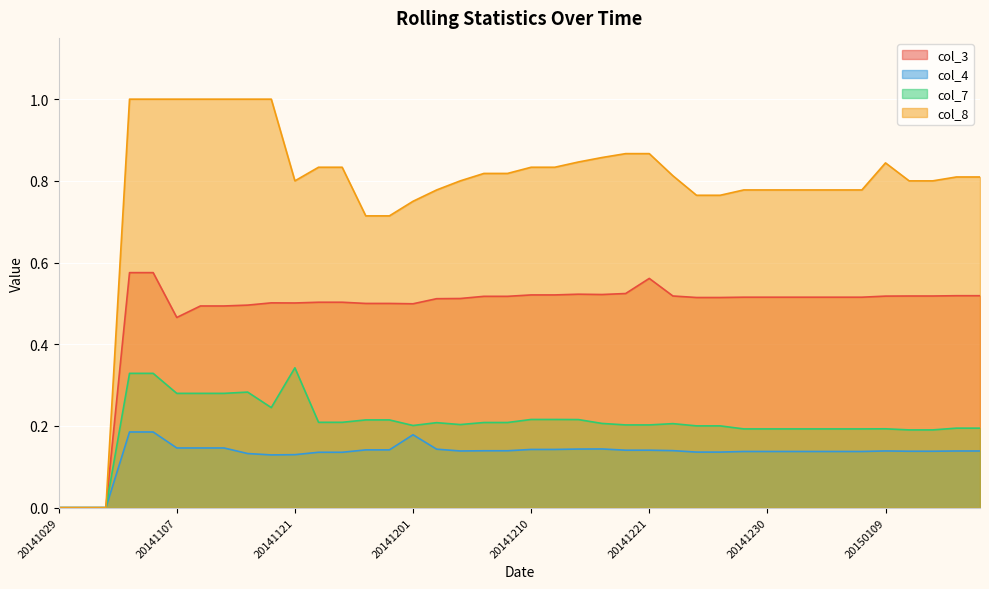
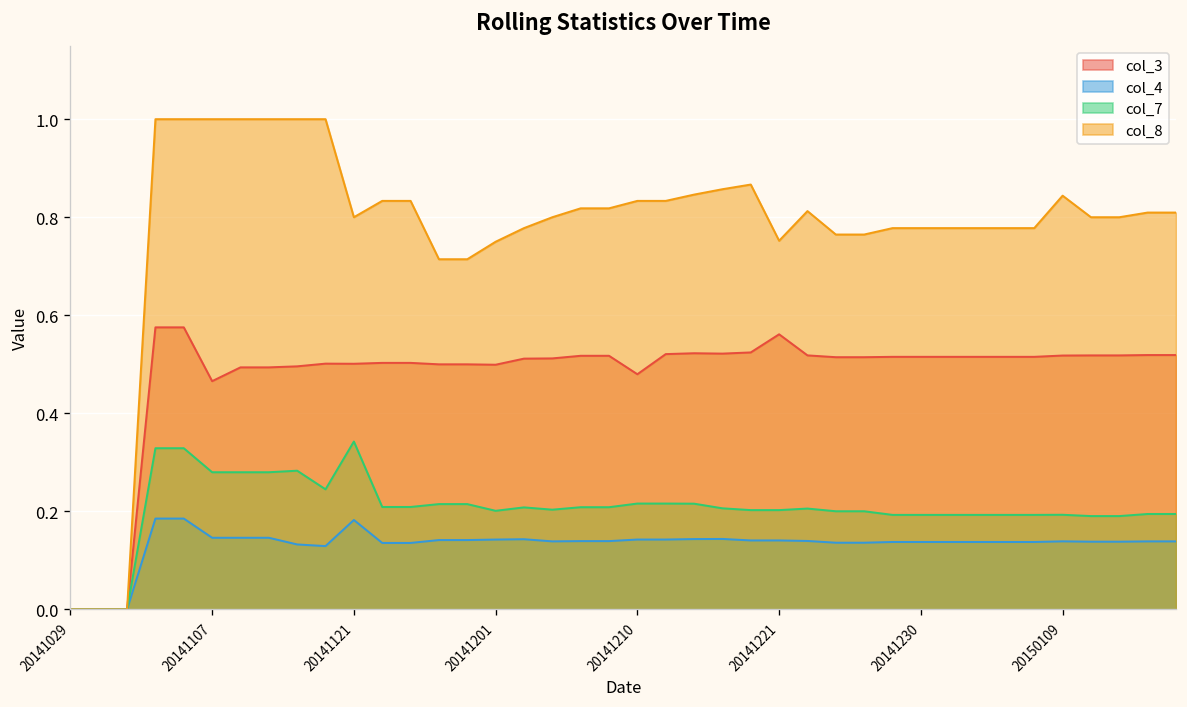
  {
    "col_3": {
      "20141107": 0.47,
      "20141121": 0.50,
      "20141201": 0.50,
-     "20141210": 0.52,
+     "20141210": 0.48,
      "20141221": 0.56,
      "20141230": 0.52,
      "20150109": 0.52
    },
    "col_4": {
      "20141107": 0.15,
-     "20141121": 0.13,
-     "20141201": 0.18,
+     "20141121": 0.18,
+     "20141201": 0.14,
      "20141210": 0.14,
      "20141221": 0.14,
      "20141230": 0.14,
      "20150109": 0.14
    },
    "col_7": {
      "20141107": 0.28,
      "20141121": 0.34,
      "20141201": 0.20,
      "20141210": 0.22,
      "20141221": 0.20,
      "20141230": 0.19,
      "20150109": 0.19
    },
    "col_8": {
      "20141107": 1.00,
      "20141121": 0.80,
      "20141201": 0.75,
      "20141210": 0.83,
-     "20141221": 0.87,
+     "20141221": 0.75,
      "20141230": 0.78,
      "20150109": 0.84
    }
  }
